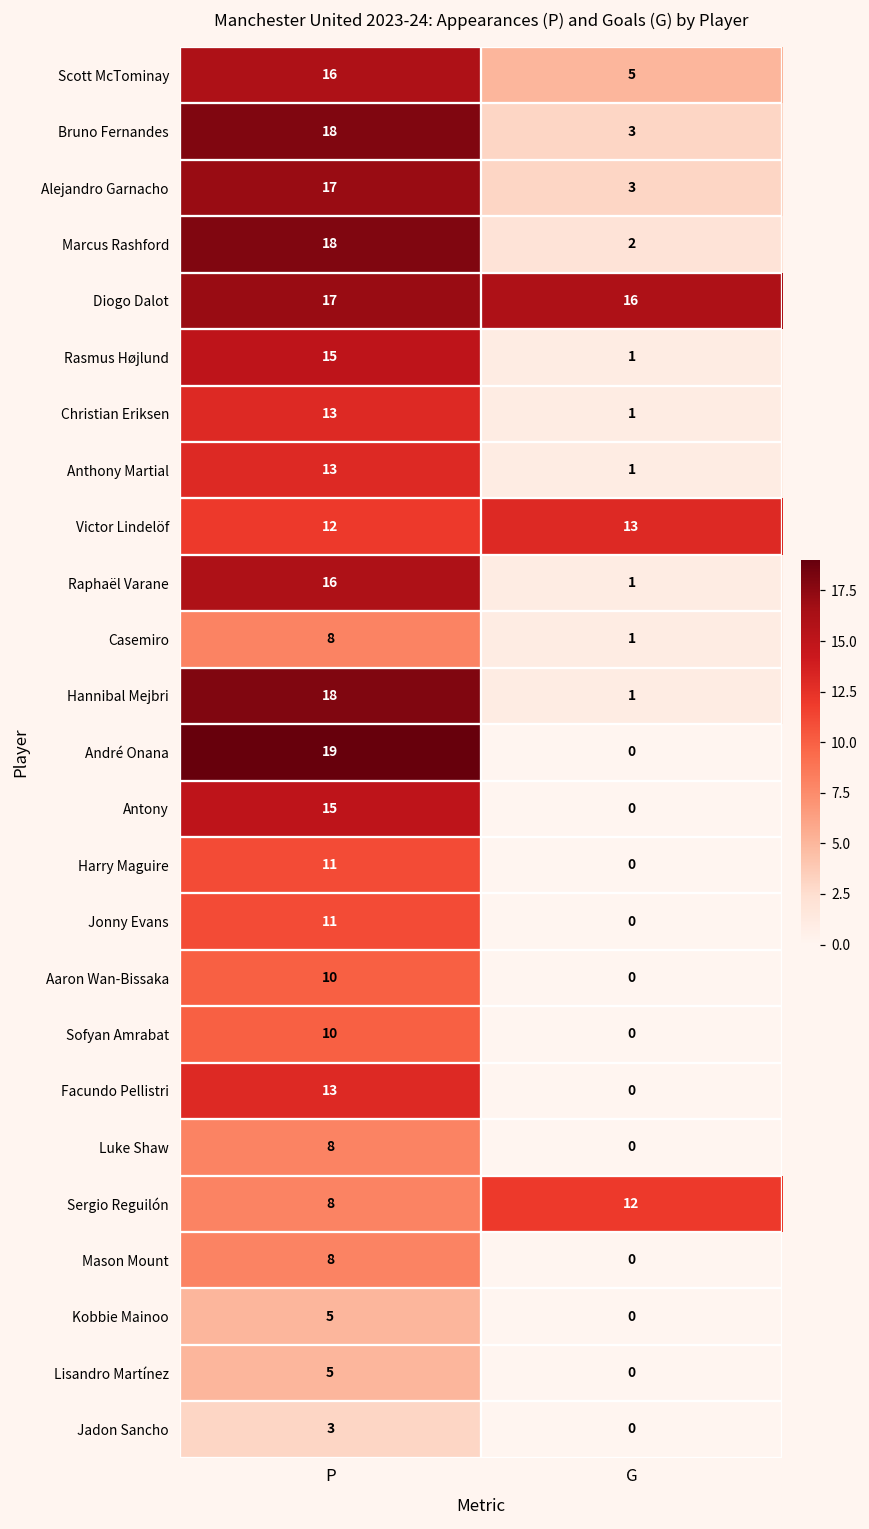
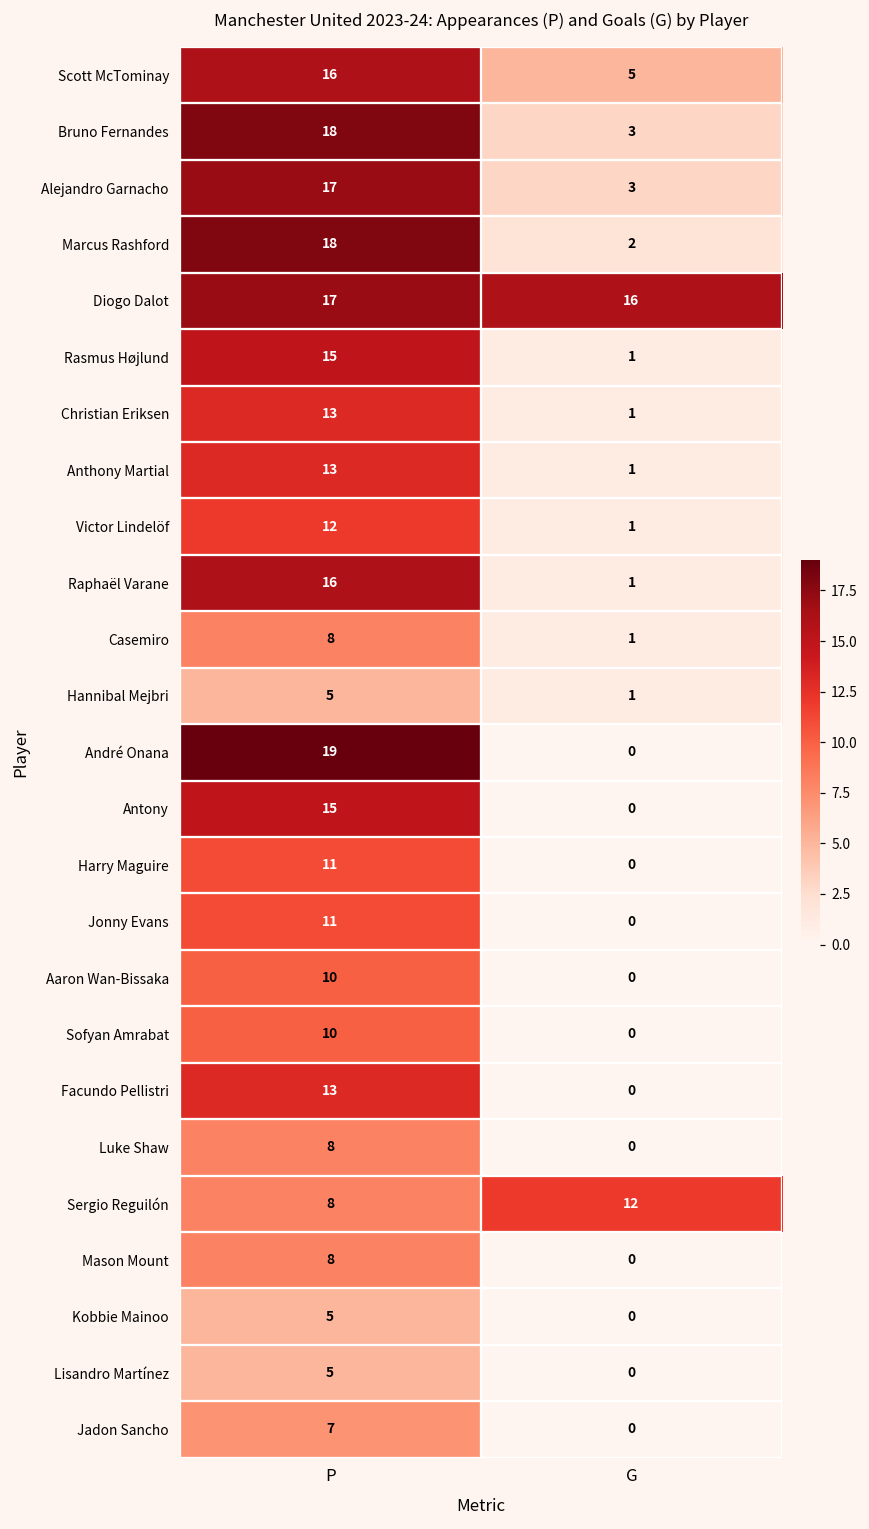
  {
    "Scott McTominay": {
      "P": 16,
      "G": 5
    },
    "Bruno Fernandes": {
      "P": 18,
      "G": 3
    },
    "Alejandro Garnacho": {
      "P": 17,
      "G": 3
    },
    "Marcus Rashford": {
      "P": 18,
      "G": 2
    },
    "Diogo Dalot": {
      "P": 17,
      "G": 16
    },
    "Rasmus Højlund": {
      "P": 15,
      "G": 1
    },
    "Christian Eriksen": {
      "P": 13,
      "G": 1
    },
    "Anthony Martial": {
      "P": 13,
      "G": 1
    },
    "Victor Lindelöf": {
      "P": 12,
-     "G": 13
+     "G": 1
    },
    "Raphaël Varane": {
      "P": 16,
      "G": 1
    },
    "Casemiro": {
      "P": 8,
      "G": 1
    },
    "Hannibal Mejbri": {
-     "P": 18,
+     "P": 5,
      "G": 1
    },
    "André Onana": {
      "P": 19,
      "G": 0
    },
    "Antony": {
      "P": 15,
      "G": 0
    },
    "Harry Maguire": {
      "P": 11,
      "G": 0
    },
    "Jonny Evans": {
      "P": 11,
      "G": 0
    },
    "Aaron Wan-Bissaka": {
      "P": 10,
      "G": 0
    },
    "Sofyan Amrabat": {
      "P": 10,
      "G": 0
    },
    "Facundo Pellistri": {
      "P": 13,
      "G": 0
    },
    "Luke Shaw": {
      "P": 8,
      "G": 0
    },
    "Sergio Reguilón": {
      "P": 8,
      "G": 12
    },
    "Mason Mount": {
      "P": 8,
      "G": 0
    },
    "Kobbie Mainoo": {
      "P": 5,
      "G": 0
    },
    "Lisandro Martínez": {
      "P": 5,
      "G": 0
    },
    "Jadon Sancho": {
-     "P": 3,
+     "P": 7,
      "G": 0
    }
  }
